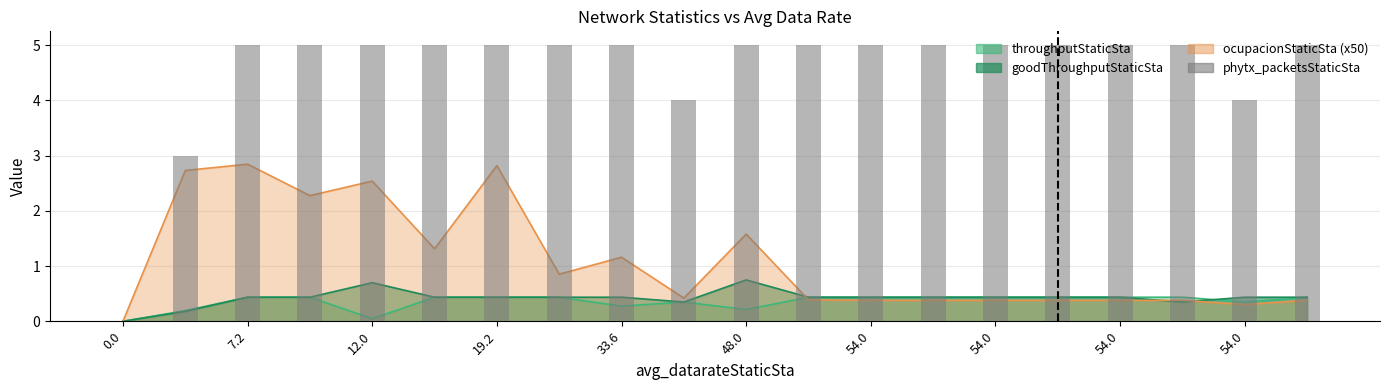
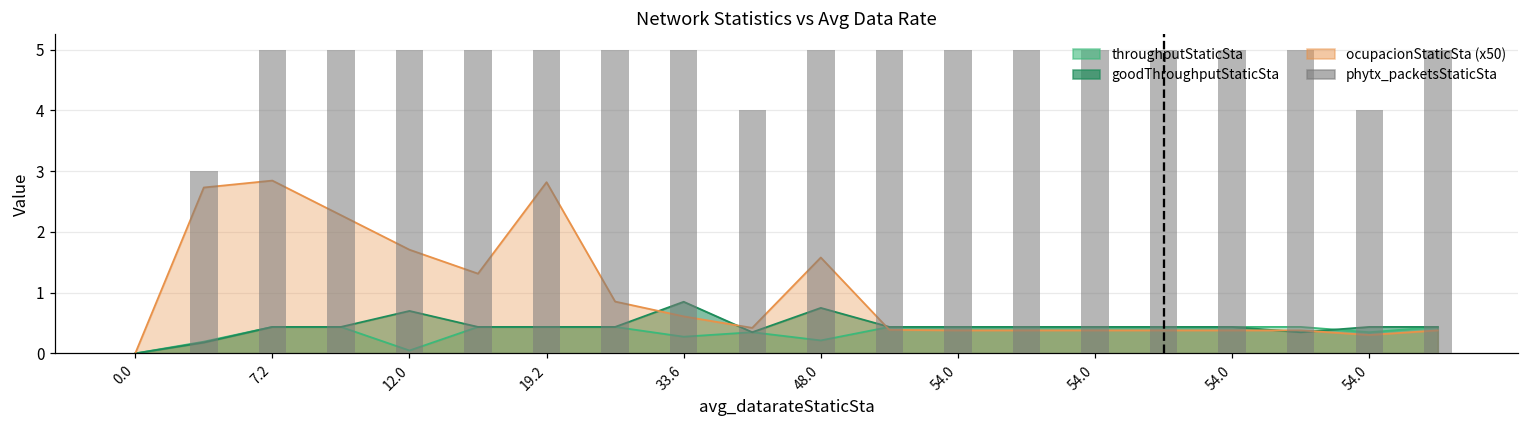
  {
    "phytx_packetsStaticSta": {
      "0.0": 0.0,
      "7.2": 5.0,
      "12.0": 5.0,
      "19.2": 5.0,
      "33.6": 5.0,
      "48.0": 5.0
    },
    "throughputStaticSta": {
      "12.0": 0.0,
      "33.6": 0.3,
      "48.0": 0.2
    },
    "goodThroughputStaticSta": {
      "12.0": 0.7,
-     "33.6": 0.4,
+     "33.6": 0.9,
      "48.0": 0.7
    },
    "ocupacionStaticSta (x50)": {
      "7.2": 2.8,
-     "12.0": 2.5,
+     "12.0": 1.7,
      "19.2": 2.8,
-     "33.6": 1.2,
+     "33.6": 0.6,
      "48.0": 1.6
    }
  }
